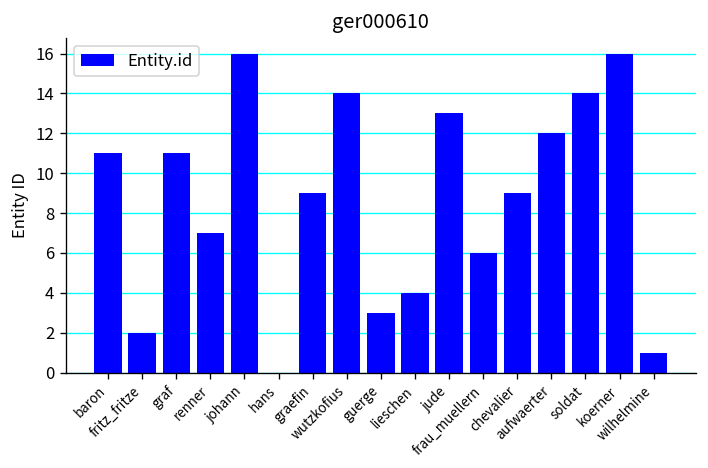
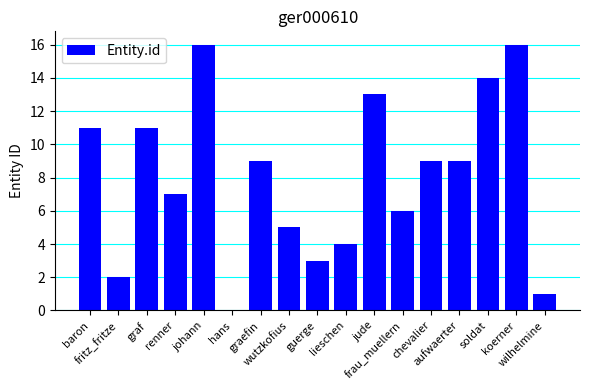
  {
    "baron": 11,
    "fritz_fritze": 2,
    "graf": 11,
    "renner": 7,
    "johann": 16,
    "hans": 0,
    "graefin": 9,
-   "wutzkofius": 14,
+   "wutzkofius": 5,
    "guerge": 3,
    "lieschen": 4,
    "jude": 13,
    "frau_muellern": 6,
    "chevalier": 9,
-   "aufwaerter": 12,
+   "aufwaerter": 9,
    "soldat": 14,
    "koerner": 16,
    "wilhelmine": 1
  }
